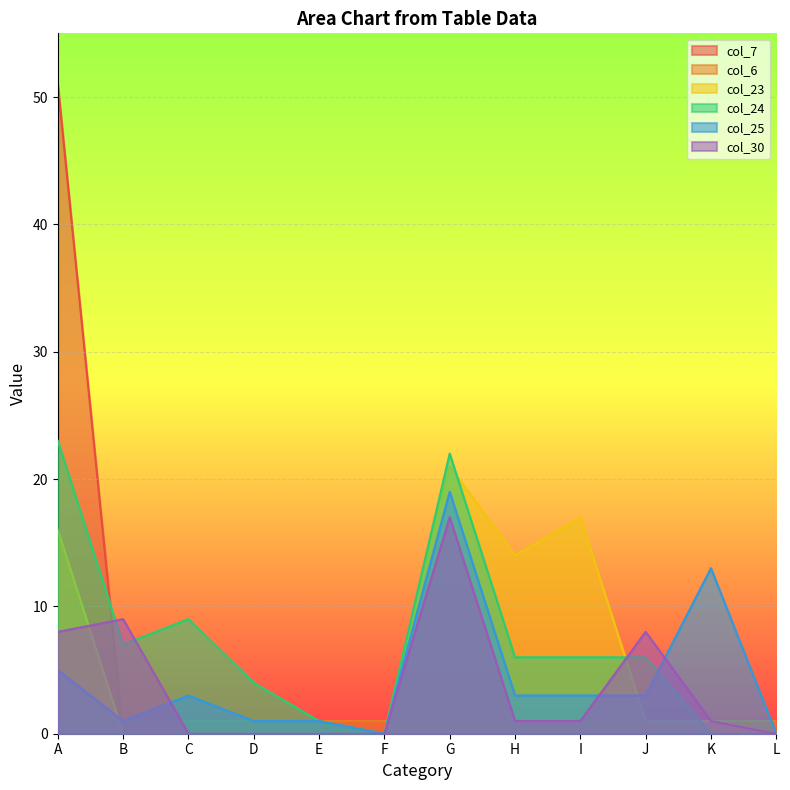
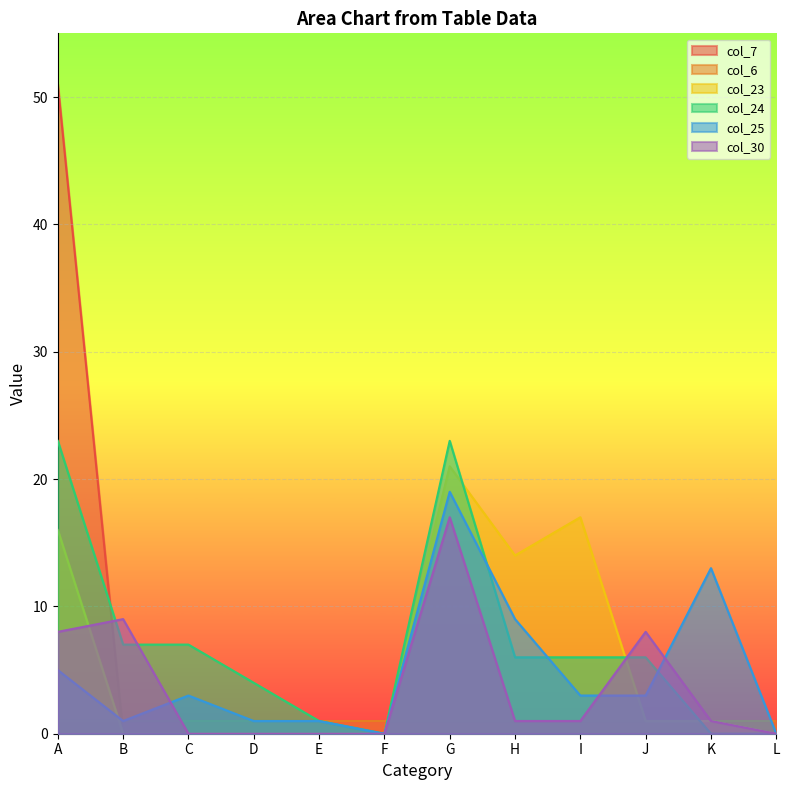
  {
    "col_23": {
      "A": 16,
      "G": 21,
      "H": 14,
      "I": 17
    },
    "col_24": {
      "A": 23,
      "B": 7,
-     "C": 9,
+     "C": 7,
      "D": 4,
-     "G": 22,
+     "G": 23,
      "H": 6,
      "I": 6,
      "J": 6
    },
    "col_25": {
      "A": 5,
      "C": 3,
      "G": 19,
-     "H": 3,
+     "H": 9,
      "I": 3,
      "J": 3,
      "K": 13
    },
    "col_30": {
      "A": 8,
      "B": 9,
      "G": 17,
      "J": 8
    }
  }
